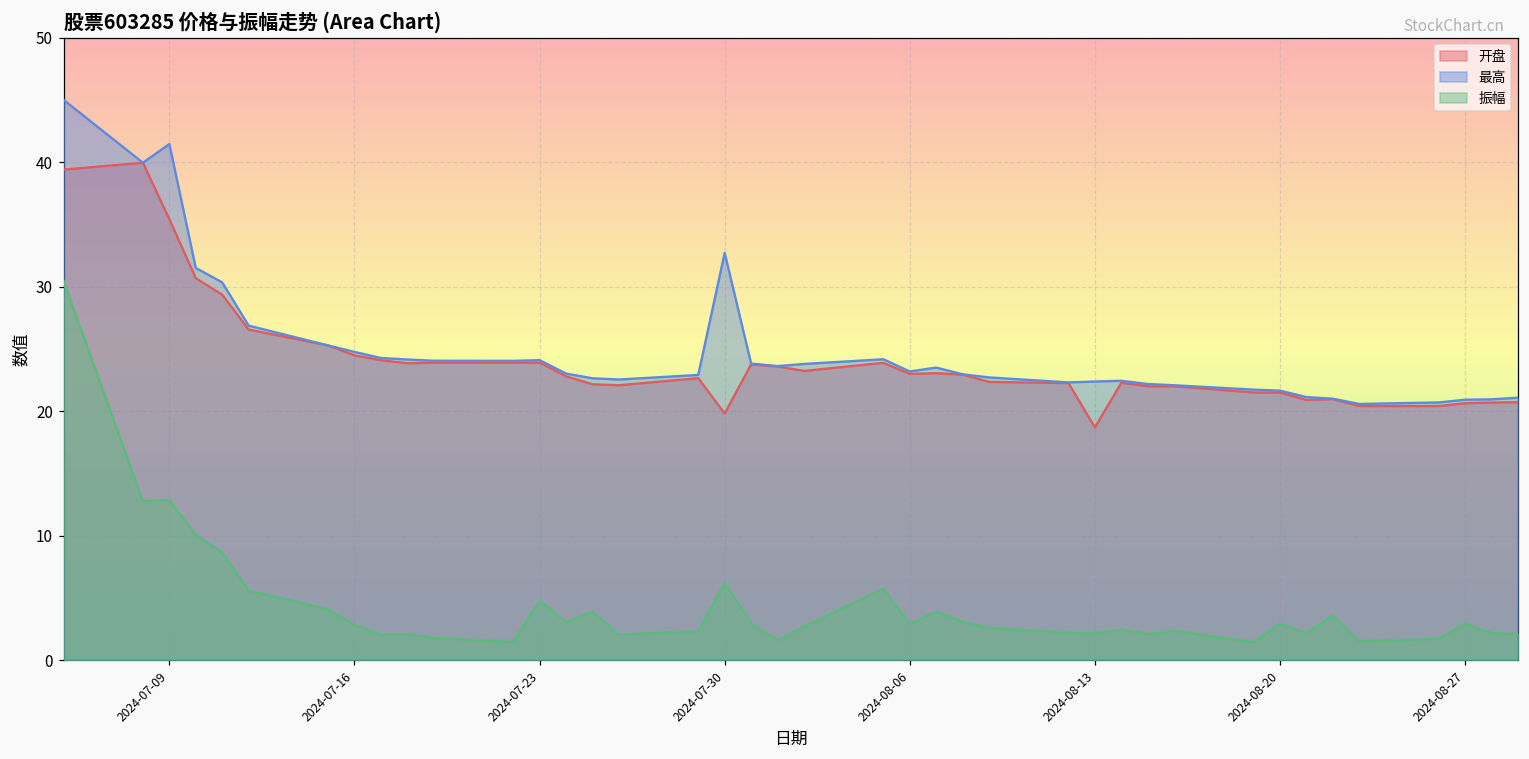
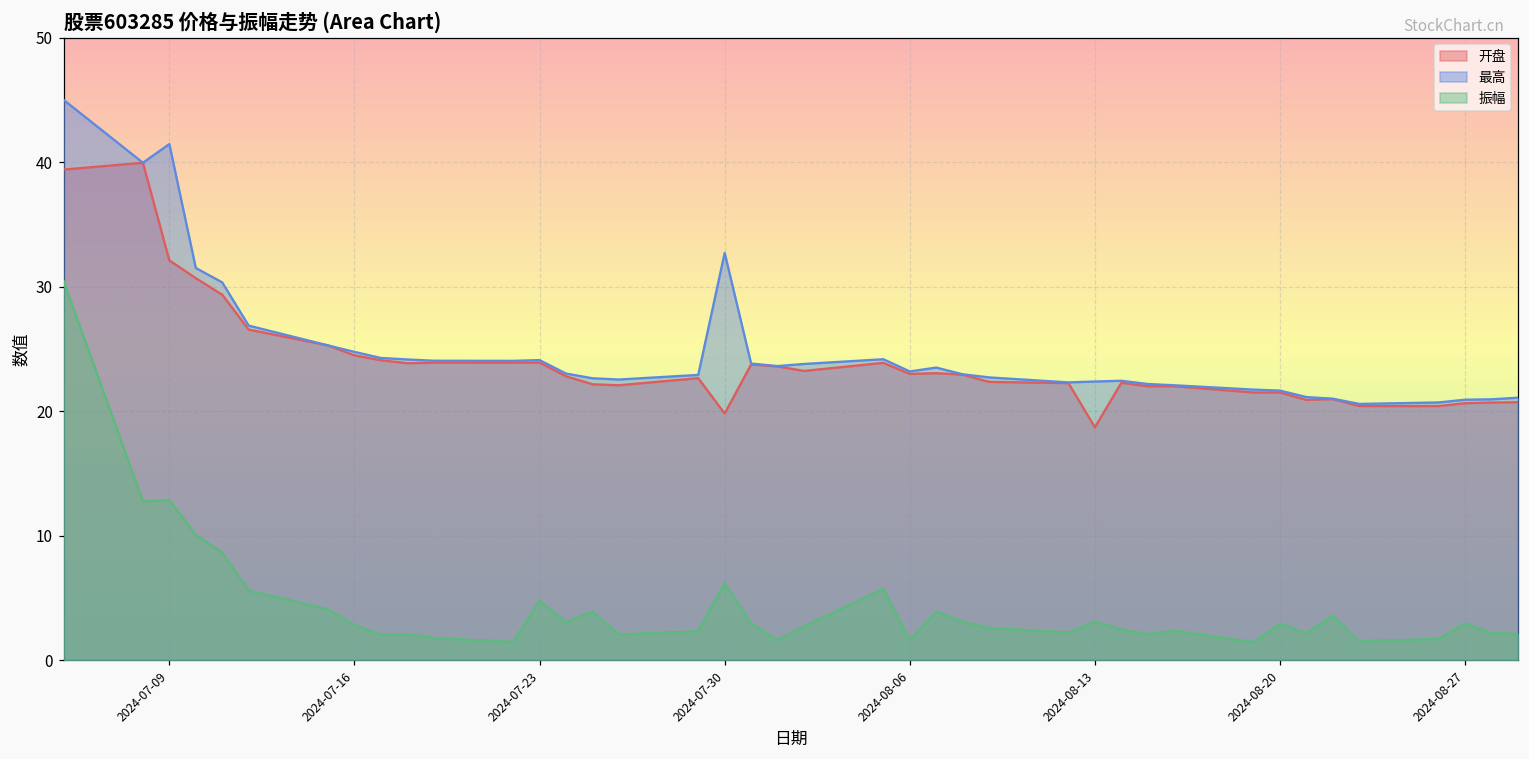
  {
    "开盘": {
-     "2024-07-09": 35.4,
+     "2024-07-09": 32.1,
      "2024-07-16": 24.5,
      "2024-07-30": 19.8,
      "2024-08-13": 18.7,
      "2024-08-27": 20.6
    },
    "最高": {
      "2024-07-09": 41.5,
      "2024-07-16": 24.8,
      "2024-07-30": 32.7,
      "2024-08-13": 22.4,
      "2024-08-27": 20.9
    },
    "振幅": {
      "2024-07-09": 12.9,
      "2024-07-16": 2.8,
      "2024-07-23": 4.8,
      "2024-07-30": 6.2,
-     "2024-08-06": 2.9,
-     "2024-08-13": 2.1,
+     "2024-08-06": 1.6,
+     "2024-08-13": 3.1,
      "2024-08-20": 2.9,
      "2024-08-27": 3.0
    }
  }
